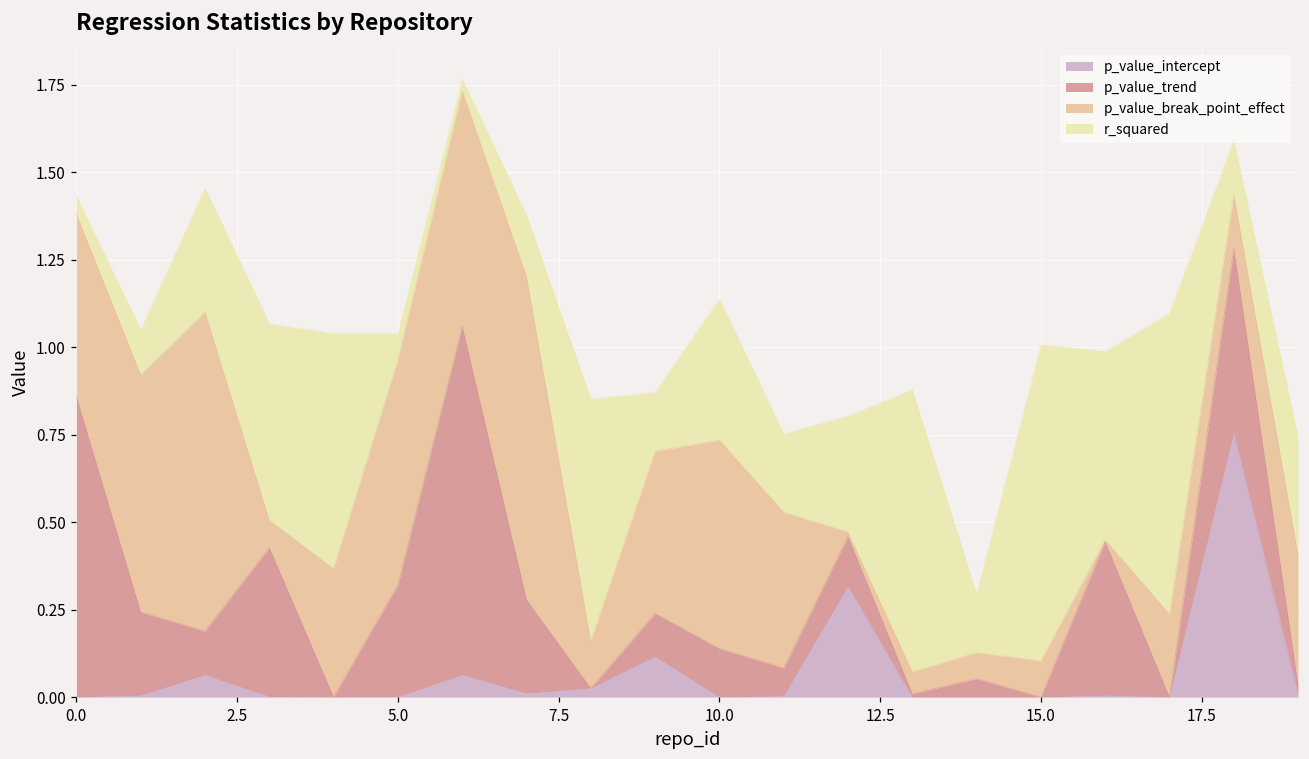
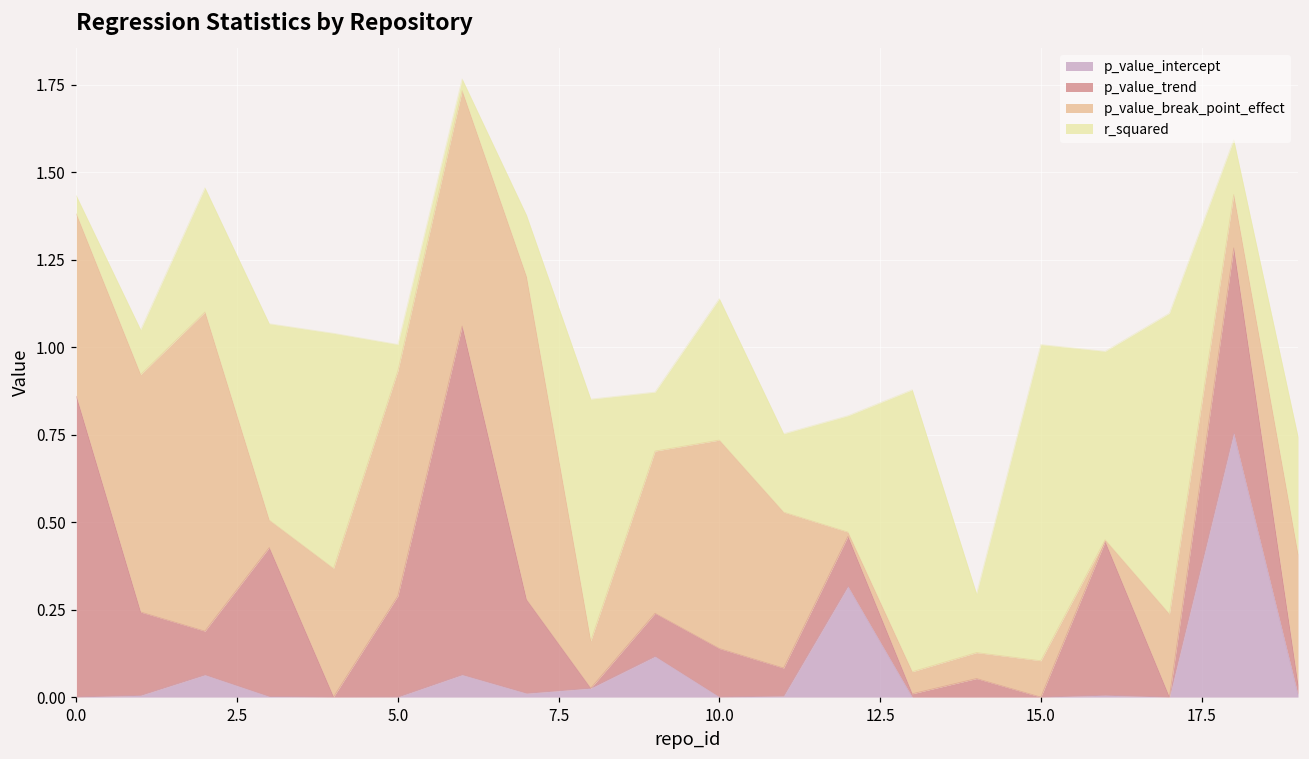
  {
    "p_value_intercept": {
      "0.0": 0.00,
      "5.0": 0.00,
      "10.0": 0.00
    },
    "p_value_trend": {
      "0.0": 0.86,
-     "5.0": 0.32,
+     "5.0": 0.29,
      "10.0": 0.14
    }
  }
